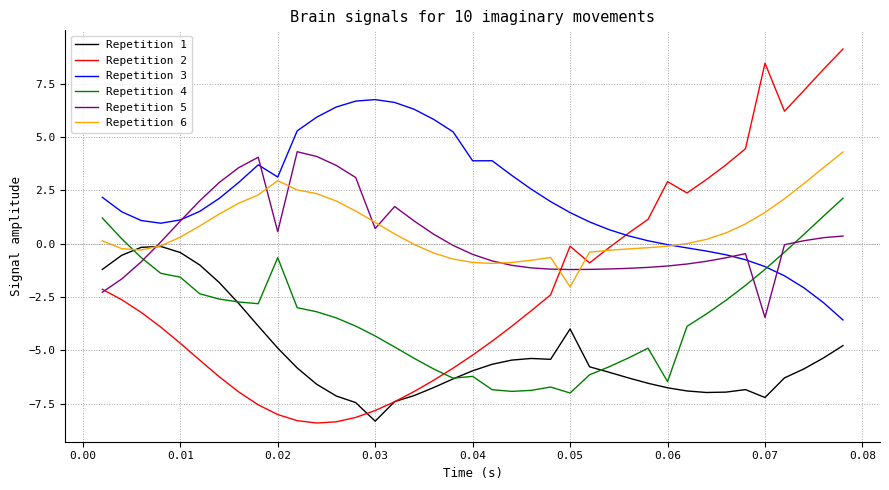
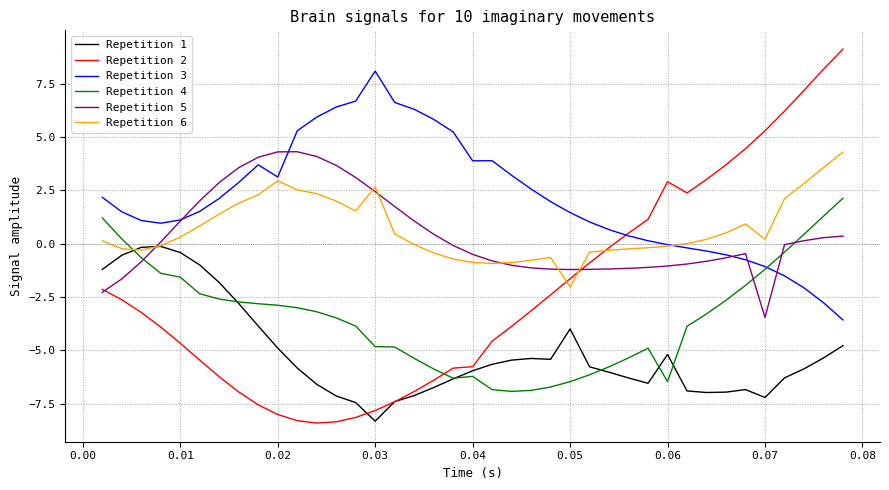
  {
    "Repetition 1": {
      "0.01": -0.4,
      "0.02": -4.9,
      "0.03": -8.3,
      "0.04": -6.0,
      "0.05": -4.0,
-     "0.06": -6.8,
+     "0.06": -5.2,
      "0.07": -7.2
    },
    "Repetition 2": {
      "0.01": -4.7,
      "0.02": -8.0,
      "0.03": -7.8,
-     "0.04": -5.2,
-     "0.05": -0.1,
+     "0.04": -5.8,
+     "0.05": -1.6,
      "0.06": 2.9,
-     "0.07": 8.5
+     "0.07": 5.3
    },
    "Repetition 3": {
      "0.02": 3.1,
-     "0.03": 6.7,
+     "0.03": 8.1,
      "0.04": 3.9,
      "0.05": 1.5,
      "0.07": -1.1
    },
    "Repetition 4": {
      "0.01": -1.6,
-     "0.02": -0.7,
-     "0.03": -4.3,
+     "0.02": -2.9,
+     "0.03": -4.8,
      "0.04": -6.2,
-     "0.05": -7.0,
+     "0.05": -6.5,
      "0.06": -6.5,
      "0.07": -1.2
    },
    "Repetition 5": {
-     "0.02": 0.6,
-     "0.03": 0.7,
+     "0.02": 4.3,
+     "0.03": 2.4,
      "0.04": -0.5,
      "0.05": -1.2,
      "0.06": -1.1,
      "0.07": -3.5
    },
    "Repetition 6": {
      "0.01": 0.3,
      "0.02": 2.9,
-     "0.03": 1.0,
+     "0.03": 2.7,
      "0.04": -0.9,
      "0.05": -2.0,
-     "0.07": 1.5
+     "0.07": 0.2
    }
  }
